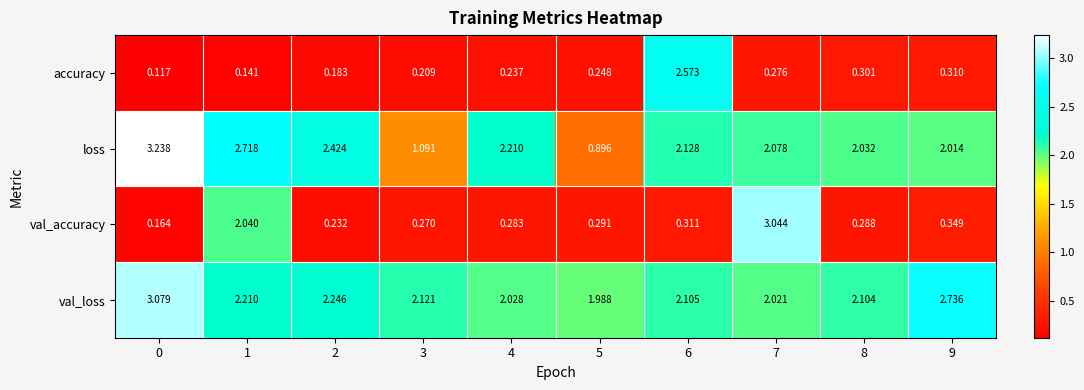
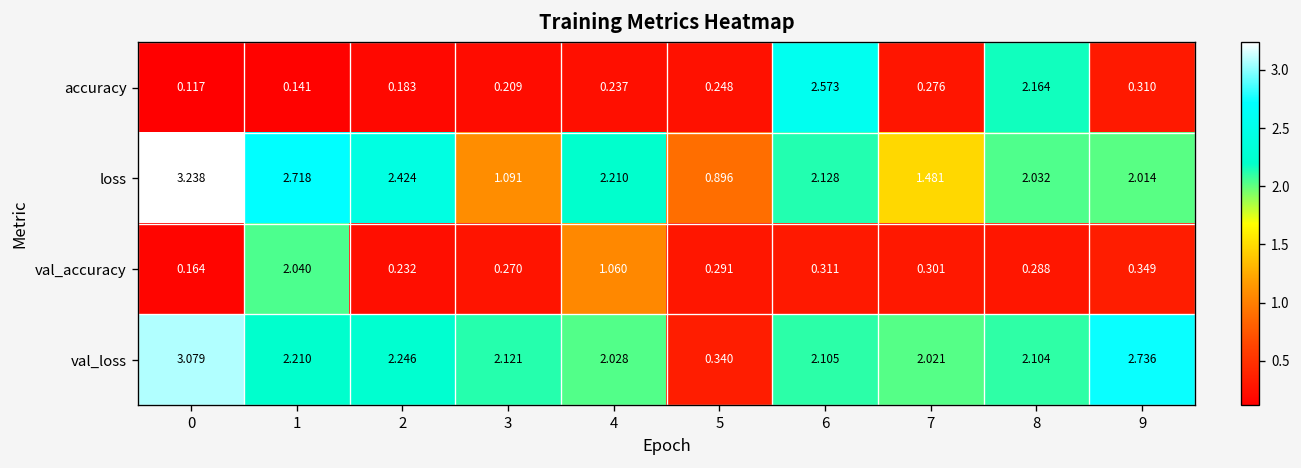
  {
    "accuracy": {
      "0": 0.117,
      "1": 0.141,
      "2": 0.183,
      "3": 0.209,
      "4": 0.237,
      "5": 0.248,
      "6": 2.573,
      "7": 0.276,
-     "8": 0.301,
+     "8": 2.164,
      "9": 0.310
    },
    "loss": {
      "0": 3.238,
      "1": 2.718,
      "2": 2.424,
      "3": 1.091,
      "4": 2.210,
      "5": 0.896,
      "6": 2.128,
-     "7": 2.078,
+     "7": 1.481,
      "8": 2.032,
      "9": 2.014
    },
    "val_accuracy": {
      "0": 0.164,
      "1": 2.040,
      "2": 0.232,
      "3": 0.270,
-     "4": 0.283,
+     "4": 1.060,
      "5": 0.291,
      "6": 0.311,
-     "7": 3.044,
+     "7": 0.301,
      "8": 0.288,
      "9": 0.349
    },
    "val_loss": {
      "0": 3.079,
      "1": 2.210,
      "2": 2.246,
      "3": 2.121,
      "4": 2.028,
-     "5": 1.988,
+     "5": 0.340,
      "6": 2.105,
      "7": 2.021,
      "8": 2.104,
      "9": 2.736
    }
  }
